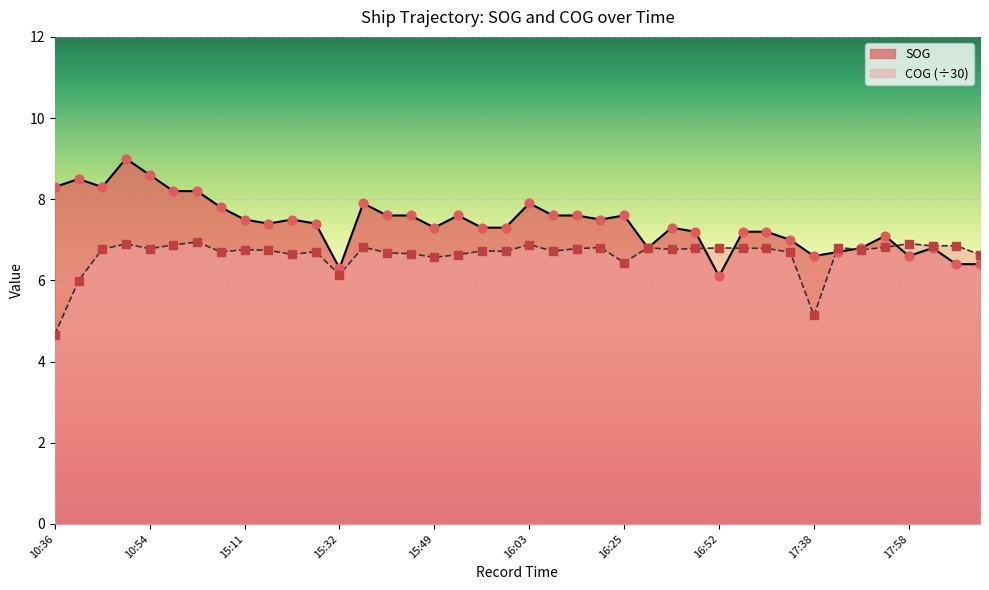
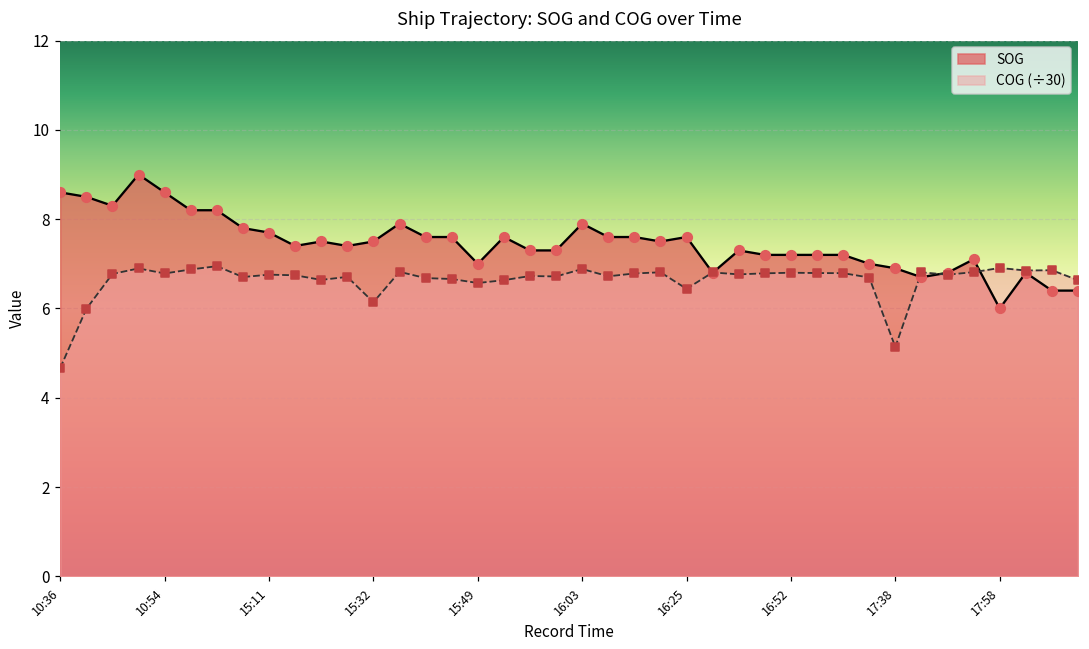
  {
    "SOG": {
-     "10:36": 8.3,
+     "10:36": 8.6,
      "10:54": 8.6,
-     "15:11": 7.5,
-     "15:32": 6.3,
-     "15:49": 7.3,
+     "15:11": 7.7,
+     "15:32": 7.5,
+     "15:49": 7.0,
      "16:03": 7.9,
      "16:25": 7.6,
-     "16:52": 6.1,
-     "17:38": 6.6,
-     "17:58": 6.6
+     "16:52": 7.2,
+     "17:38": 6.9,
+     "17:58": 6.0
    },
    "COG (÷30)": {
      "10:36": 4.7,
      "10:54": 6.8,
      "15:11": 6.8,
      "15:32": 6.1,
      "15:49": 6.6,
      "16:03": 6.9,
      "16:25": 6.4,
      "16:52": 6.8,
      "17:38": 5.1,
      "17:58": 6.9
    }
  }
